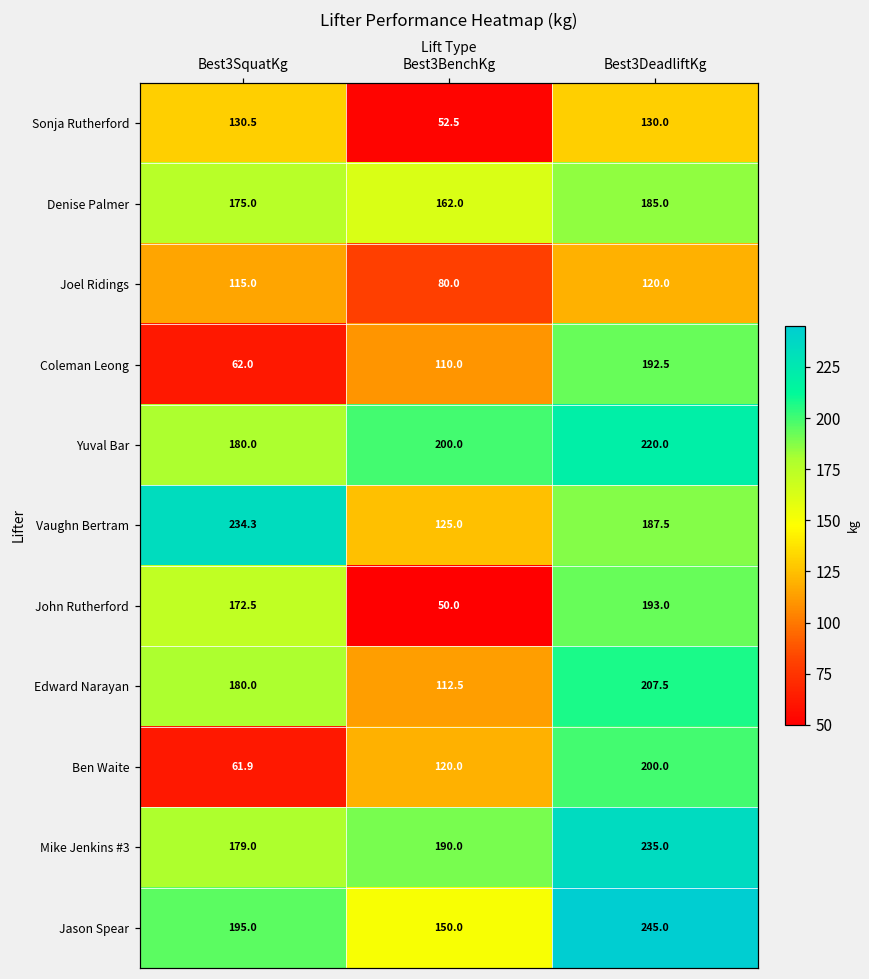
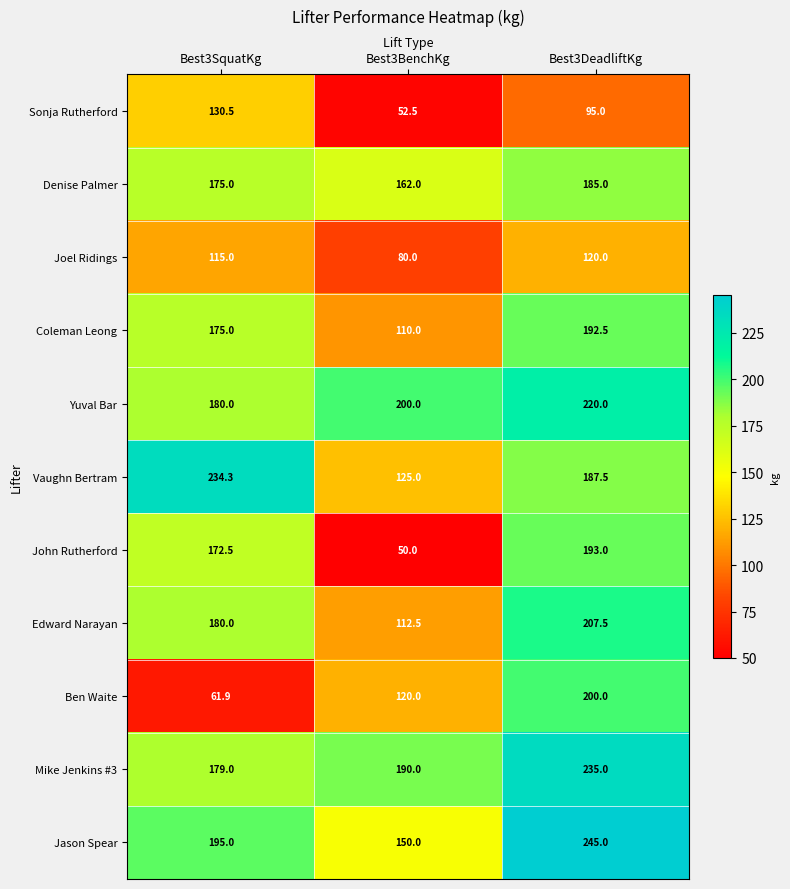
  {
    "Sonja Rutherford": {
      "Best3SquatKg": 130.5,
      "Best3BenchKg": 52.5,
-     "Best3DeadliftKg": 130.0
+     "Best3DeadliftKg": 95.0
    },
    "Denise Palmer": {
      "Best3SquatKg": 175.0,
      "Best3BenchKg": 162.0,
      "Best3DeadliftKg": 185.0
    },
    "Joel Ridings": {
      "Best3SquatKg": 115.0,
      "Best3BenchKg": 80.0,
      "Best3DeadliftKg": 120.0
    },
    "Coleman Leong": {
-     "Best3SquatKg": 62.0,
+     "Best3SquatKg": 175.0,
      "Best3BenchKg": 110.0,
      "Best3DeadliftKg": 192.5
    },
    "Yuval Bar": {
      "Best3SquatKg": 180.0,
      "Best3BenchKg": 200.0,
      "Best3DeadliftKg": 220.0
    },
    "Vaughn Bertram": {
      "Best3SquatKg": 234.3,
      "Best3BenchKg": 125.0,
      "Best3DeadliftKg": 187.5
    },
    "John Rutherford": {
      "Best3SquatKg": 172.5,
      "Best3BenchKg": 50.0,
      "Best3DeadliftKg": 193.0
    },
    "Edward Narayan": {
      "Best3SquatKg": 180.0,
      "Best3BenchKg": 112.5,
      "Best3DeadliftKg": 207.5
    },
    "Ben Waite": {
      "Best3SquatKg": 61.9,
      "Best3BenchKg": 120.0,
      "Best3DeadliftKg": 200.0
    },
    "Mike Jenkins #3": {
      "Best3SquatKg": 179.0,
      "Best3BenchKg": 190.0,
      "Best3DeadliftKg": 235.0
    },
    "Jason Spear": {
      "Best3SquatKg": 195.0,
      "Best3BenchKg": 150.0,
      "Best3DeadliftKg": 245.0
    }
  }
